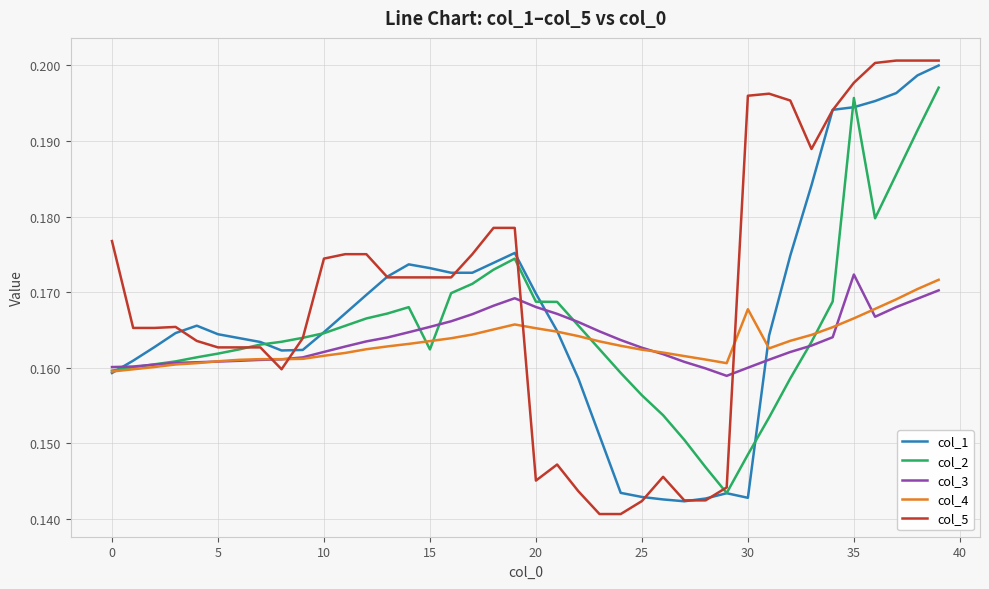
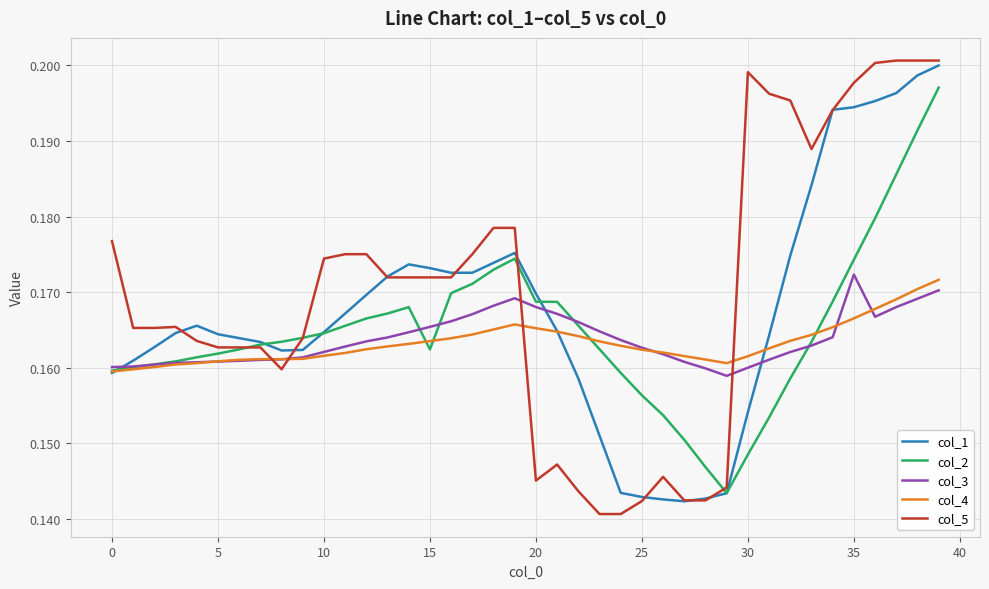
  {
    "col_1": {
      "5": 0.164,
      "15": 0.173,
      "20": 0.170,
      "25": 0.143,
-     "30": 0.143,
+     "30": 0.154,
      "35": 0.194
    },
    "col_2": {
      "5": 0.162,
      "15": 0.162,
      "20": 0.169,
      "25": 0.156,
      "30": 0.149,
-     "35": 0.196
+     "35": 0.174
    },
    "col_3": {
      "0": 0.160,
      "10": 0.162,
      "15": 0.165,
      "20": 0.168,
      "30": 0.160,
      "35": 0.172
    },
    "col_4": {
      "10": 0.162,
      "15": 0.164,
      "20": 0.165,
-     "30": 0.168,
+     "30": 0.162,
      "35": 0.167
    },
    "col_5": {
      "0": 0.177,
      "5": 0.163,
      "10": 0.174,
      "15": 0.172,
      "20": 0.145,
      "25": 0.142,
-     "30": 0.196,
+     "30": 0.199,
      "35": 0.198
    }
  }
